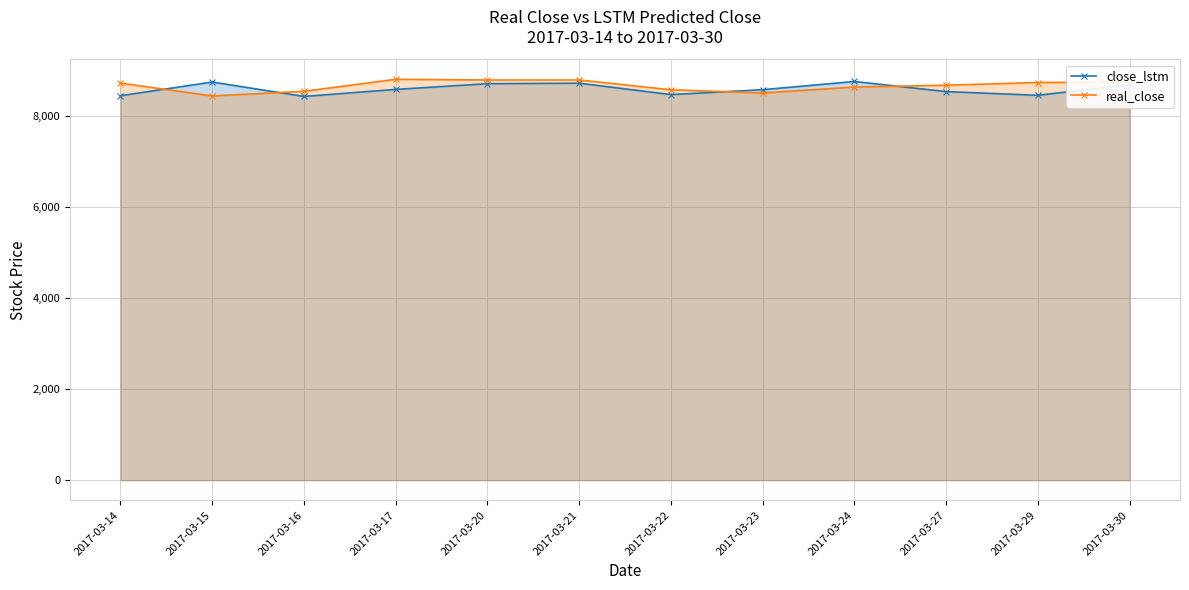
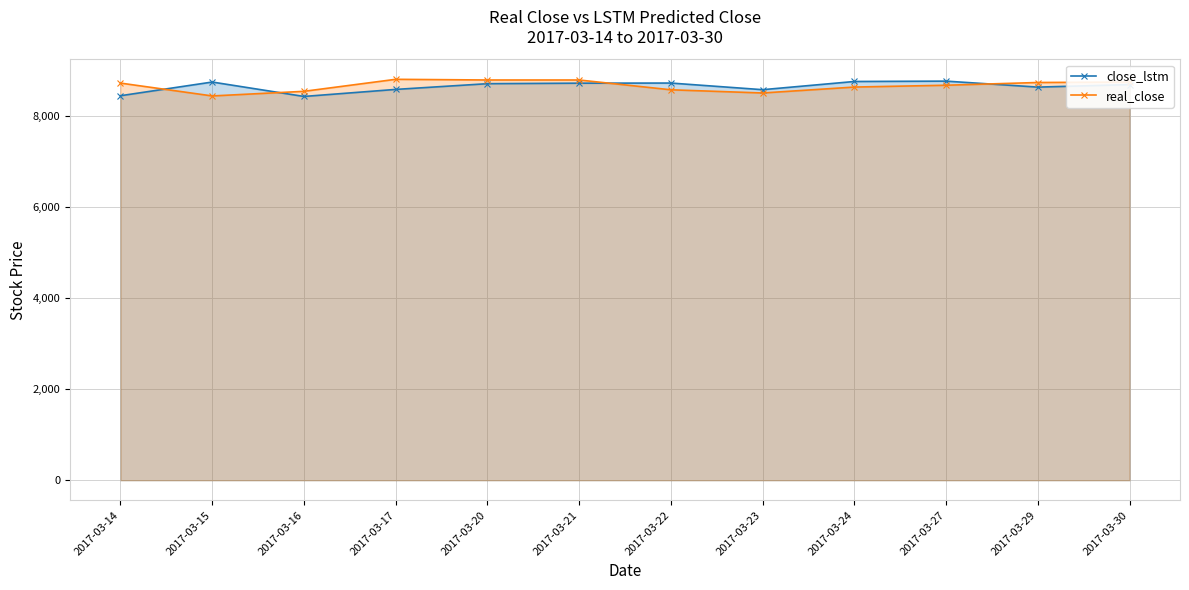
  {
    "close_lstm": {
      "2017-03-14": "8,400",
      "2017-03-15": "8,700",
      "2017-03-16": "8,400",
      "2017-03-17": "8,600",
      "2017-03-20": "8,700",
      "2017-03-21": "8,700",
-     "2017-03-22": "8,500",
+     "2017-03-22": "8,700",
      "2017-03-23": "8,600",
      "2017-03-24": "8,800",
-     "2017-03-27": "8,500",
-     "2017-03-29": "8,400"
+     "2017-03-27": "8,800",
+     "2017-03-29": "8,600"
    },
    "real_close": {
      "2017-03-14": "8,700",
      "2017-03-15": "8,400",
      "2017-03-16": "8,500",
      "2017-03-17": "8,800",
      "2017-03-20": "8,800",
      "2017-03-21": "8,800",
      "2017-03-22": "8,600",
      "2017-03-23": "8,500",
      "2017-03-24": "8,600",
      "2017-03-27": "8,700",
      "2017-03-29": "8,700"
    }
  }
